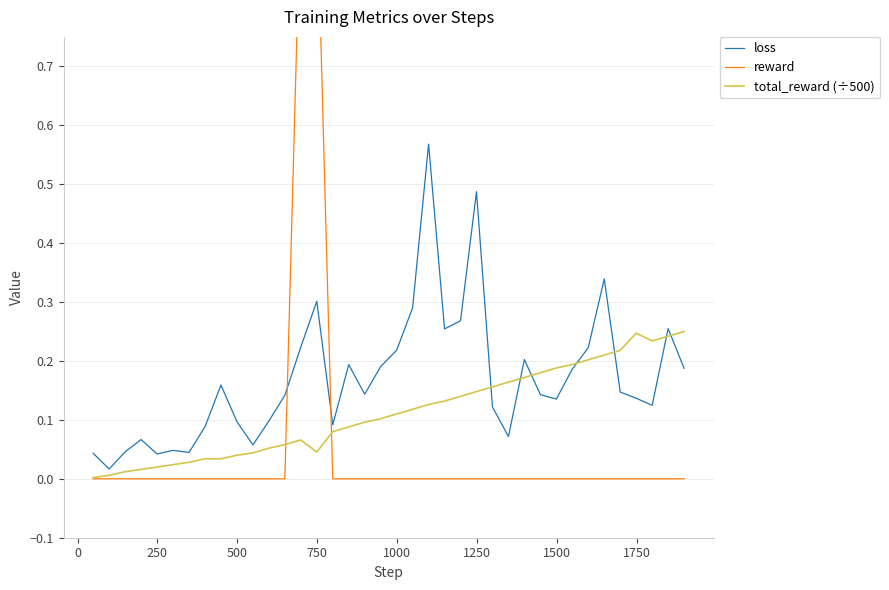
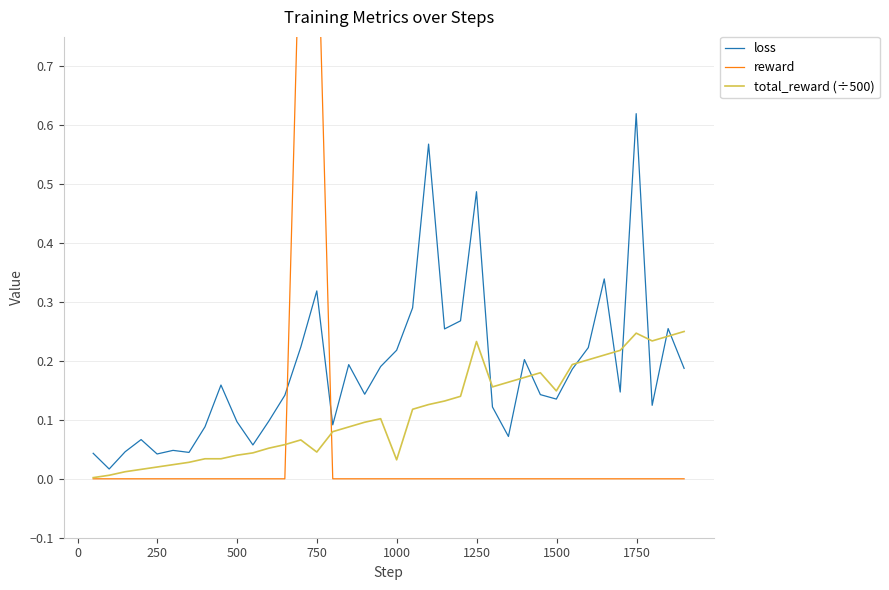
  {
    "loss": {
      "250": 0.04,
      "500": 0.10,
-     "750": 0.30,
+     "750": 0.32,
      "1000": 0.22,
      "1250": 0.49,
      "1500": 0.14,
-     "1750": 0.14
+     "1750": 0.62
    },
    "reward": {
      "250": 0.00,
      "500": 0.00,
      "1000": 0.00,
      "1250": 0.00,
      "1500": 0.00,
      "1750": 0.00
    },
    "total_reward (÷500)": {
      "250": 0.02,
      "500": 0.04,
      "750": 0.05,
-     "1000": 0.11,
-     "1250": 0.15,
-     "1500": 0.19,
+     "1000": 0.03,
+     "1250": 0.23,
+     "1500": 0.15,
      "1750": 0.25
    }
  }
